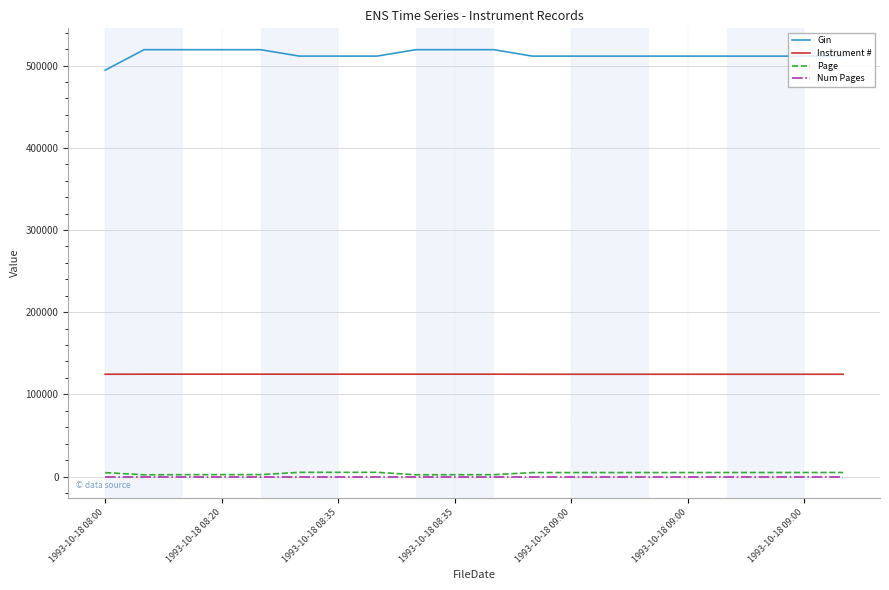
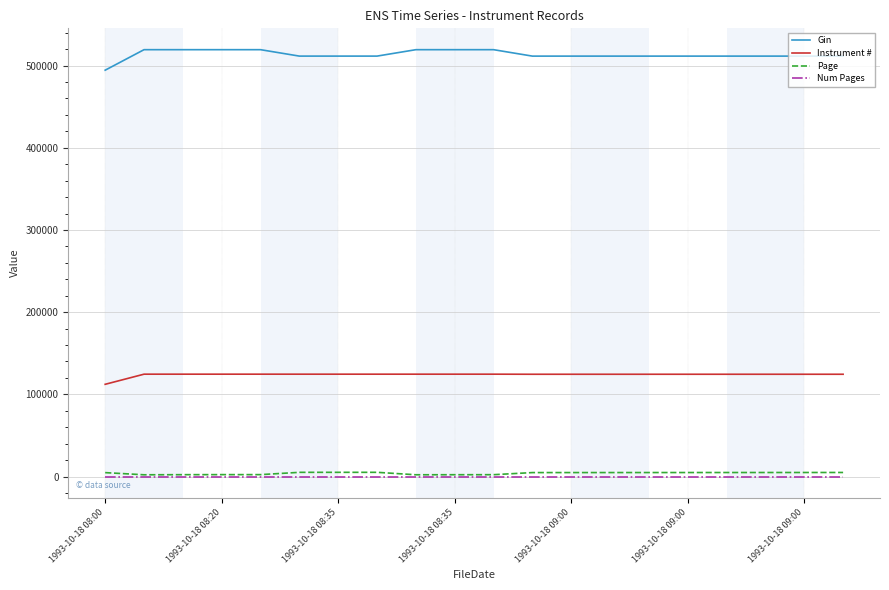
  {
    "Gin": {
      "1993-10-18 08:00": 490000
    },
    "Instrument #": {
-     "1993-10-18 08:00": 120000
+     "1993-10-18 08:00": 110000
    },
    "Page": {
      "1993-10-18 08:00": 0
    },
    "Num Pages": {
      "1993-10-18 08:00": 0
    }
  }
